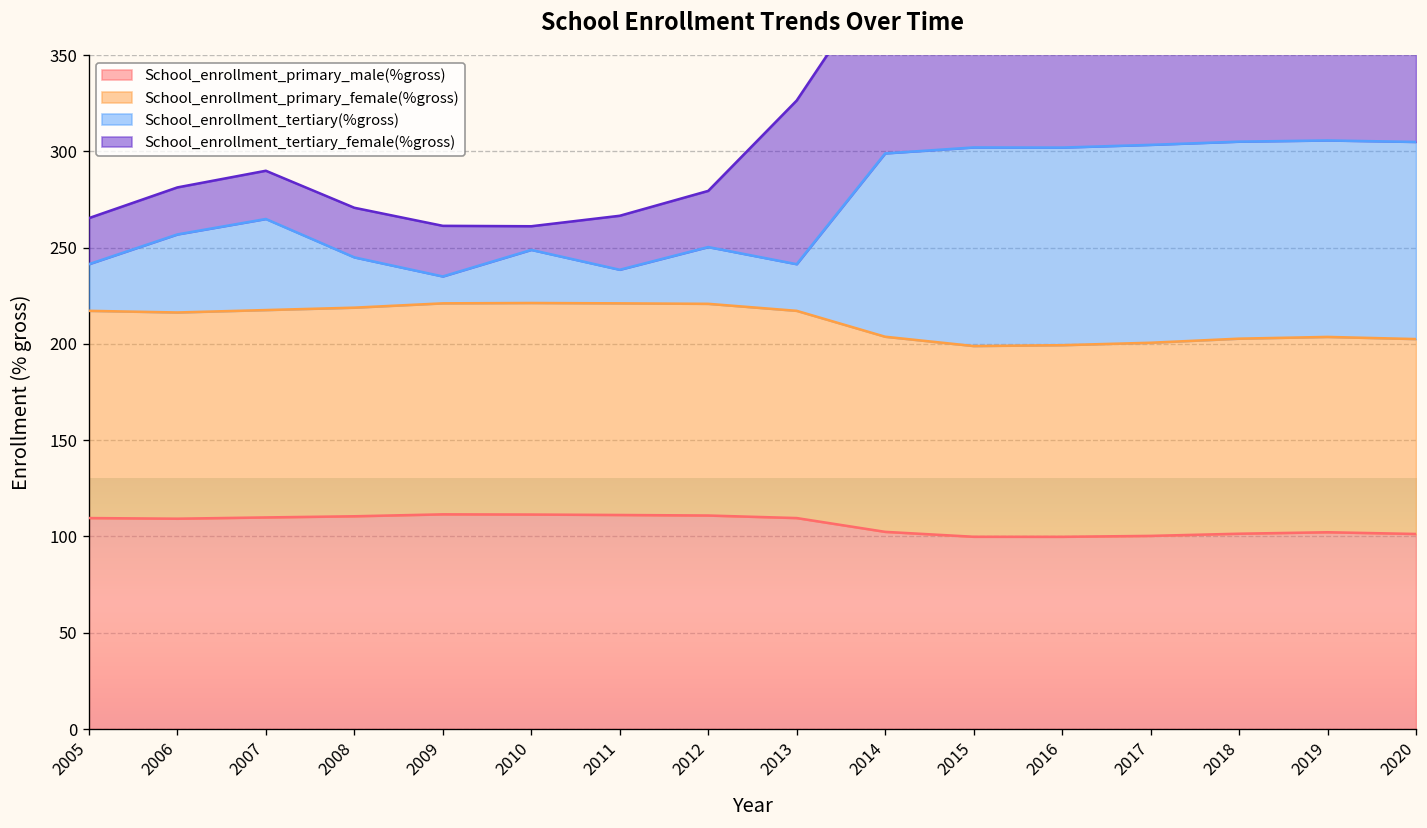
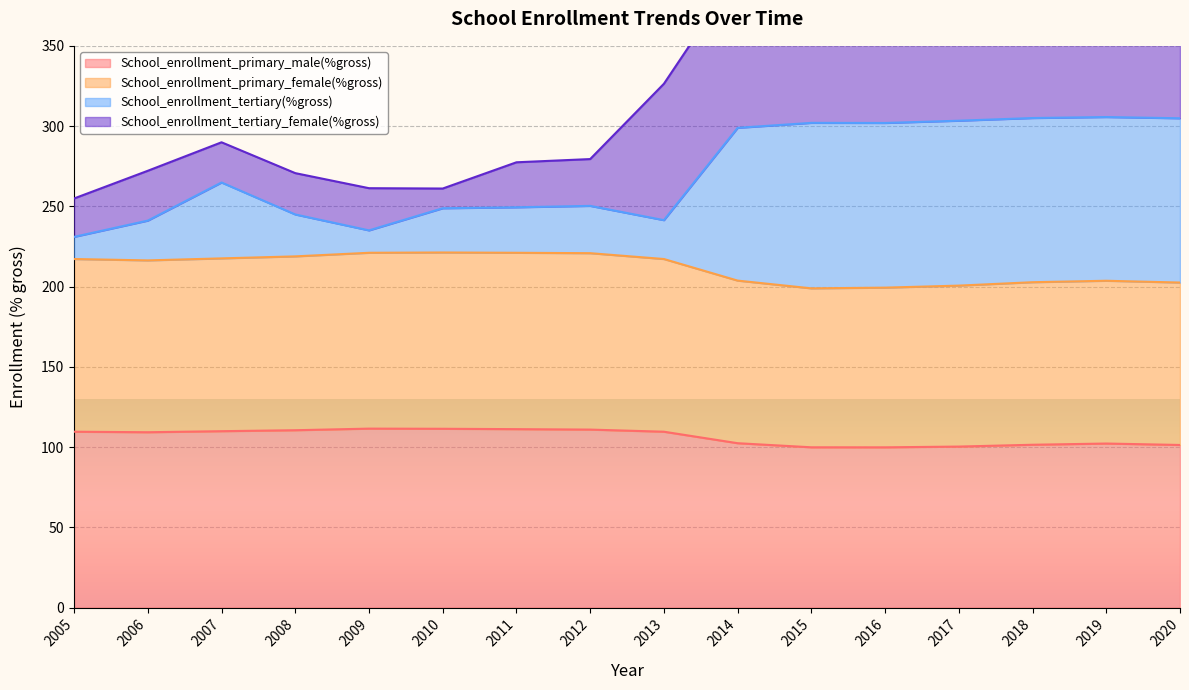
  {
    "School_enrollment_tertiary(%gross)": {
-     "2005": 24,
-     "2006": 41,
+     "2005": 14,
+     "2006": 25,
      "2007": 47,
      "2008": 26,
      "2009": 14,
      "2010": 28,
-     "2011": 17,
+     "2011": 28,
      "2012": 29,
      "2013": 24,
      "2014": 95,
      "2015": 103,
      "2016": 103,
      "2017": 103,
      "2018": 102,
      "2019": 102,
      "2020": 102
    },
    "School_enrollment_tertiary_female(%gross)": {
      "2005": 24,
-     "2006": 24,
+     "2006": 31,
      "2007": 25,
      "2008": 26,
      "2009": 26,
      "2010": 12,
      "2011": 28,
      "2012": 29,
      "2013": 85
    }
  }
